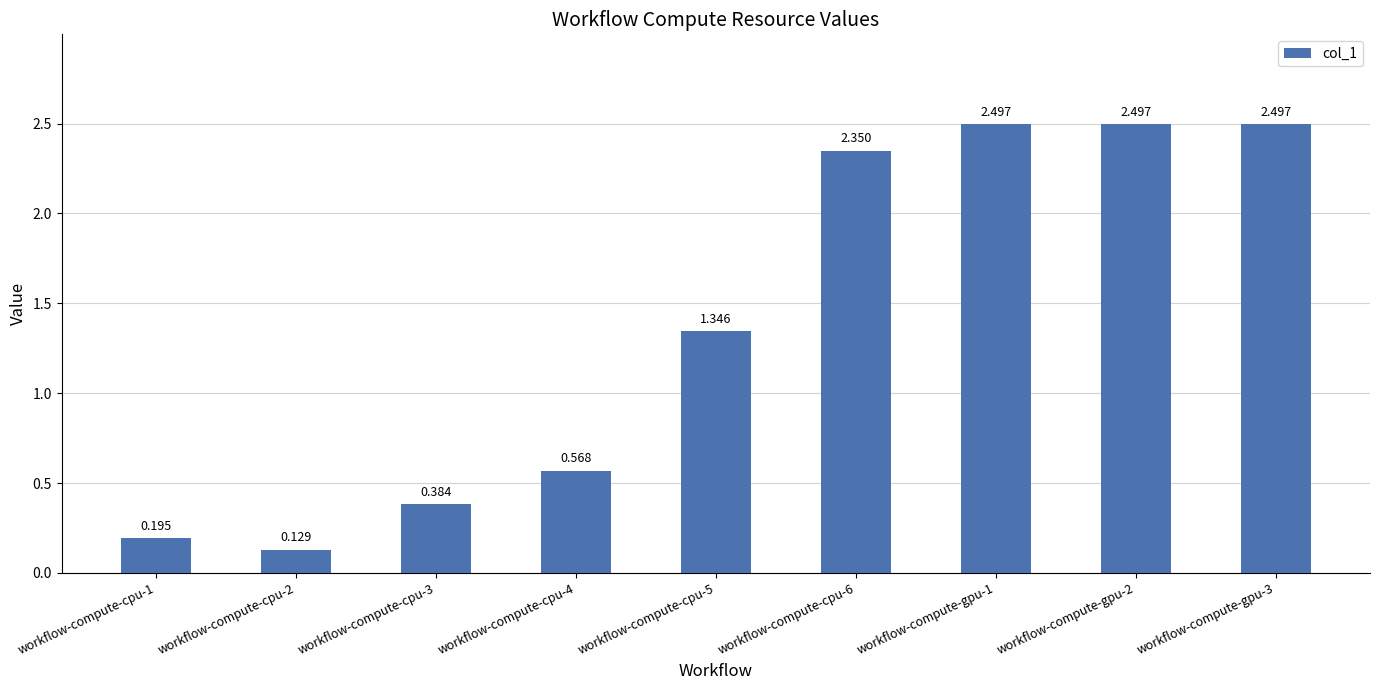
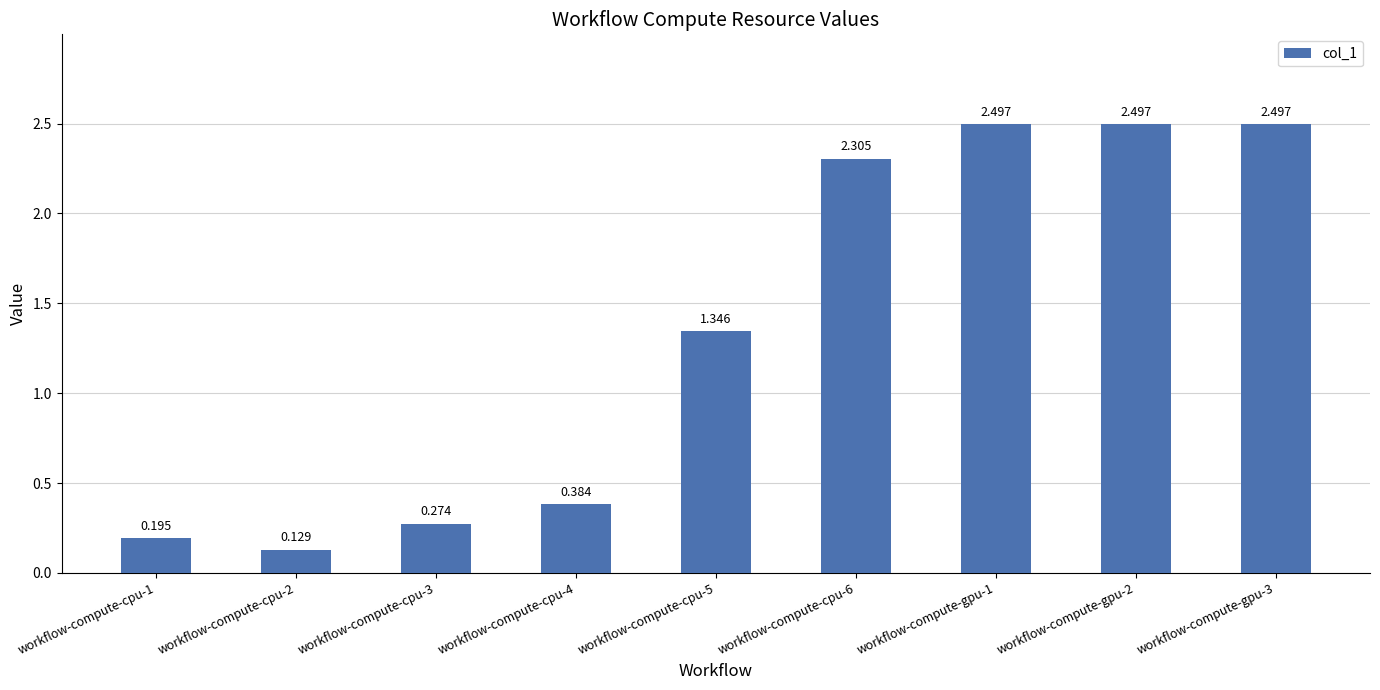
  {
    "workflow-compute-cpu-1": 0.195,
    "workflow-compute-cpu-2": 0.129,
-   "workflow-compute-cpu-3": 0.384,
-   "workflow-compute-cpu-4": 0.568,
+   "workflow-compute-cpu-3": 0.274,
+   "workflow-compute-cpu-4": 0.384,
    "workflow-compute-cpu-5": 1.346,
-   "workflow-compute-cpu-6": 2.350,
+   "workflow-compute-cpu-6": 2.305,
    "workflow-compute-gpu-1": 2.497,
    "workflow-compute-gpu-2": 2.497,
    "workflow-compute-gpu-3": 2.497
  }
